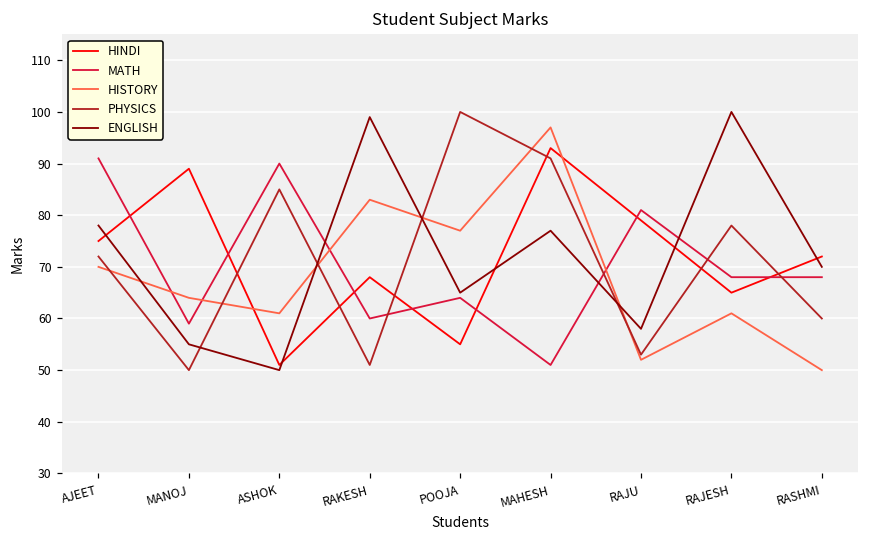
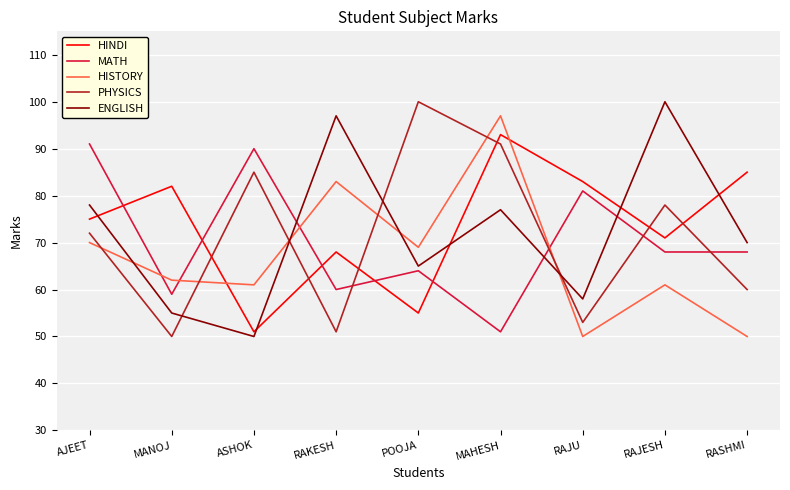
  {
    "HINDI": {
      "AJEET": 75,
-     "MANOJ": 89,
+     "MANOJ": 82,
      "ASHOK": 51,
      "RAKESH": 68,
      "POOJA": 55,
      "MAHESH": 93,
-     "RAJU": 79,
-     "RAJESH": 65,
-     "RASHMI": 72
+     "RAJU": 83,
+     "RAJESH": 71,
+     "RASHMI": 85
    },
    "HISTORY": {
      "AJEET": 70,
-     "MANOJ": 64,
+     "MANOJ": 62,
      "ASHOK": 61,
      "RAKESH": 83,
-     "POOJA": 77,
+     "POOJA": 69,
      "MAHESH": 97,
-     "RAJU": 52,
+     "RAJU": 50,
      "RAJESH": 61,
      "RASHMI": 50
    },
    "ENGLISH": {
      "AJEET": 78,
      "MANOJ": 55,
      "ASHOK": 50,
-     "RAKESH": 99,
+     "RAKESH": 97,
      "POOJA": 65,
      "MAHESH": 77,
      "RAJU": 58,
      "RAJESH": 100,
      "RASHMI": 70
    }
  }
